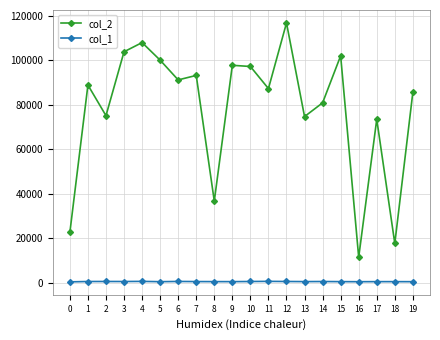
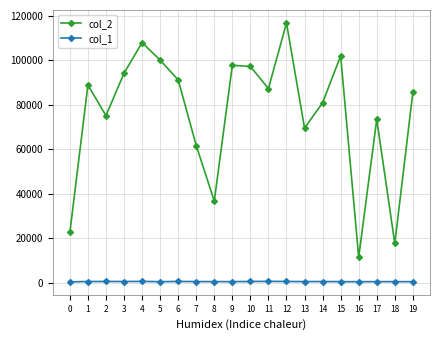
  {
    "col_2": {
      "0": 23000,
      "1": 89000,
      "2": 75000,
-     "3": 104000,
+     "3": 94000,
      "4": 108000,
      "5": 100000,
      "6": 91000,
-     "7": 93000,
+     "7": 62000,
      "8": 37000,
      "9": 98000,
      "10": 97000,
      "11": 87000,
      "12": 117000,
-     "13": 75000,
+     "13": 70000,
      "14": 81000,
      "15": 102000,
      "16": 12000,
      "17": 74000,
      "18": 18000,
      "19": 86000
    },
    "col_1": {
      "0": 0,
      "1": 1000,
      "2": 1000,
      "3": 1000,
      "4": 1000,
      "5": 1000,
      "6": 1000,
      "7": 1000,
      "8": 1000,
      "9": 1000,
      "10": 1000,
      "11": 1000,
      "12": 1000,
      "13": 1000,
      "14": 1000,
      "15": 1000,
      "16": 1000,
      "17": 1000,
      "18": 1000,
      "19": 1000
    }
  }
